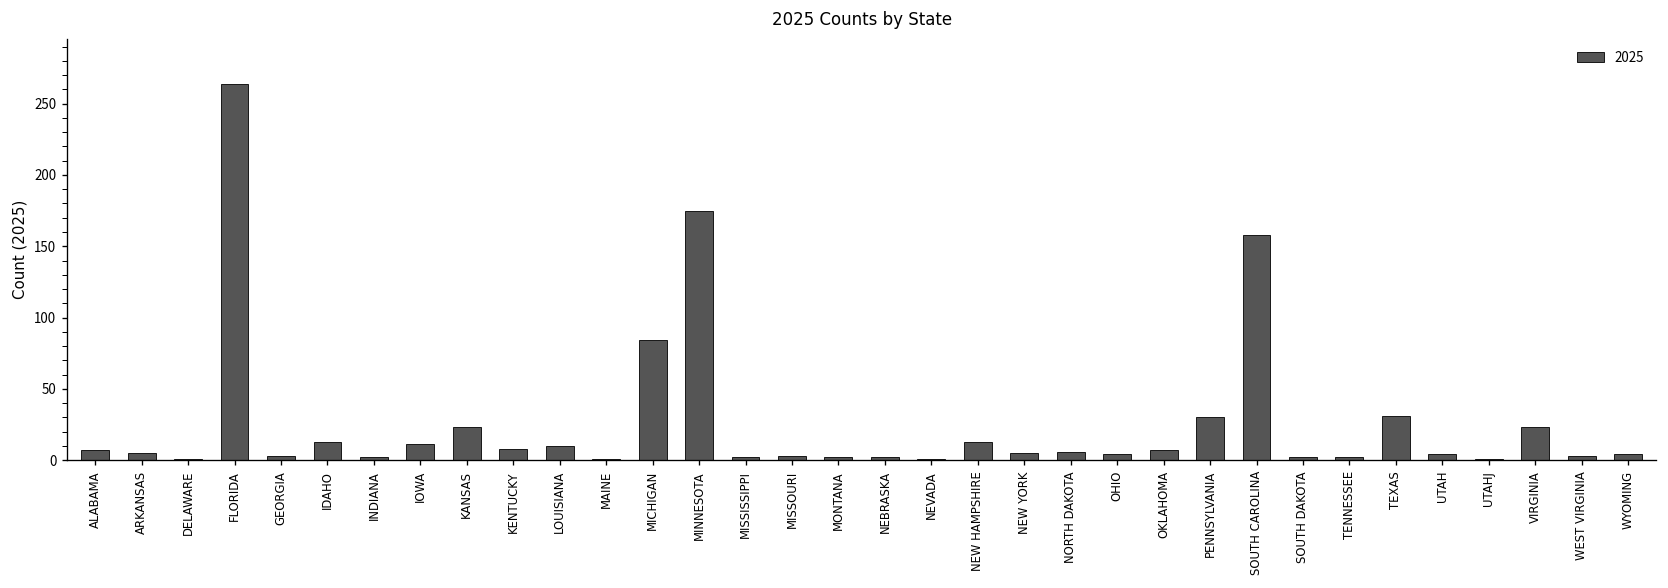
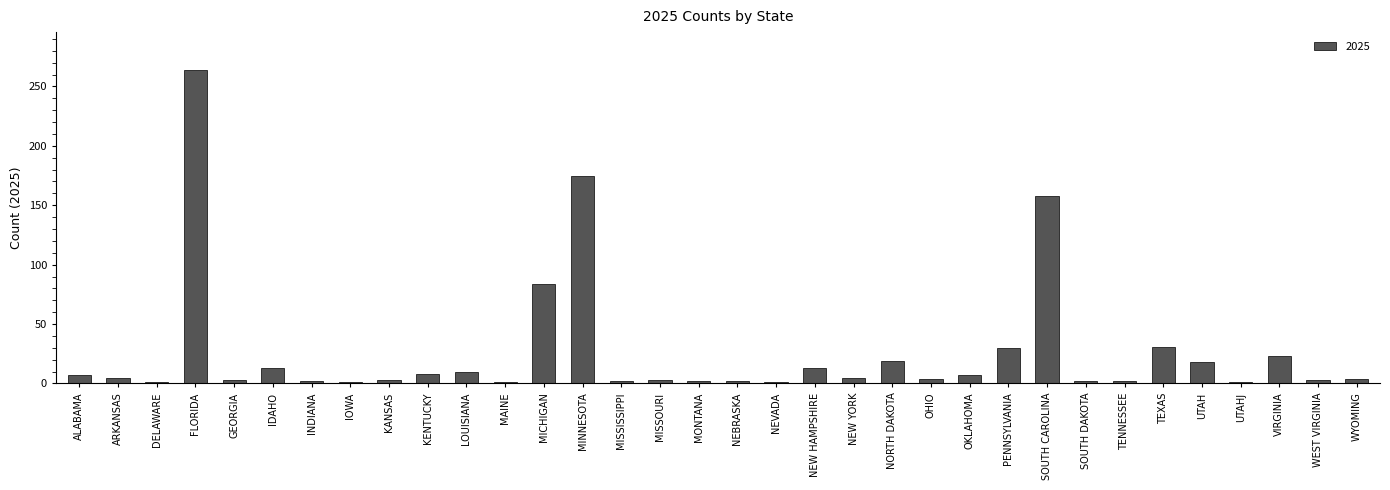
  {
    "ALABAMA": 7,
    "ARKANSAS": 5,
    "FLORIDA": 264,
    "GEORGIA": 3,
    "IDAHO": 13,
-   "IOWA": 11,
-   "KANSAS": 23,
+   "IOWA": 1,
+   "KANSAS": 3,
    "KENTUCKY": 8,
    "LOUISIANA": 10,
    "MICHIGAN": 84,
    "MINNESOTA": 175,
    "MISSOURI": 3,
    "NEW HAMPSHIRE": 13,
    "NEW YORK": 5,
-   "NORTH DAKOTA": 6,
+   "NORTH DAKOTA": 19,
    "OHIO": 4,
    "OKLAHOMA": 7,
    "PENNSYLVANIA": 30,
    "SOUTH CAROLINA": 158,
    "TEXAS": 31,
-   "UTAH": 4,
+   "UTAH": 18,
    "VIRGINIA": 23,
    "WEST VIRGINIA": 3,
    "WYOMING": 4
  }
